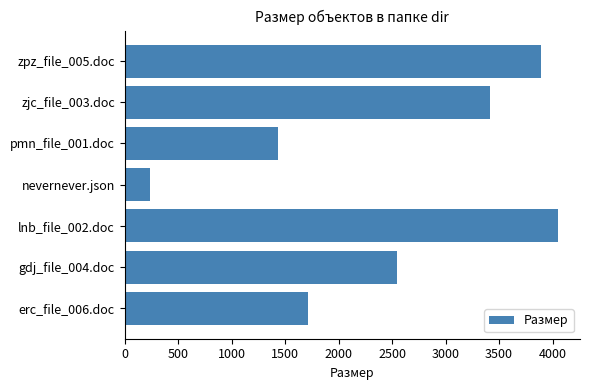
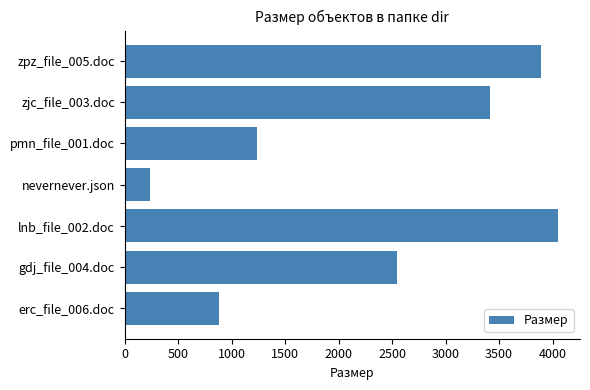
  {
    "zpz_file_005.doc": 3890,
    "zjc_file_003.doc": 3420,
-   "pmn_file_001.doc": 1440,
+   "pmn_file_001.doc": 1240,
    "nevernever.json": 240,
    "lnb_file_002.doc": 4050,
    "gdj_file_004.doc": 2540,
-   "erc_file_006.doc": 1720
+   "erc_file_006.doc": 880
  }
